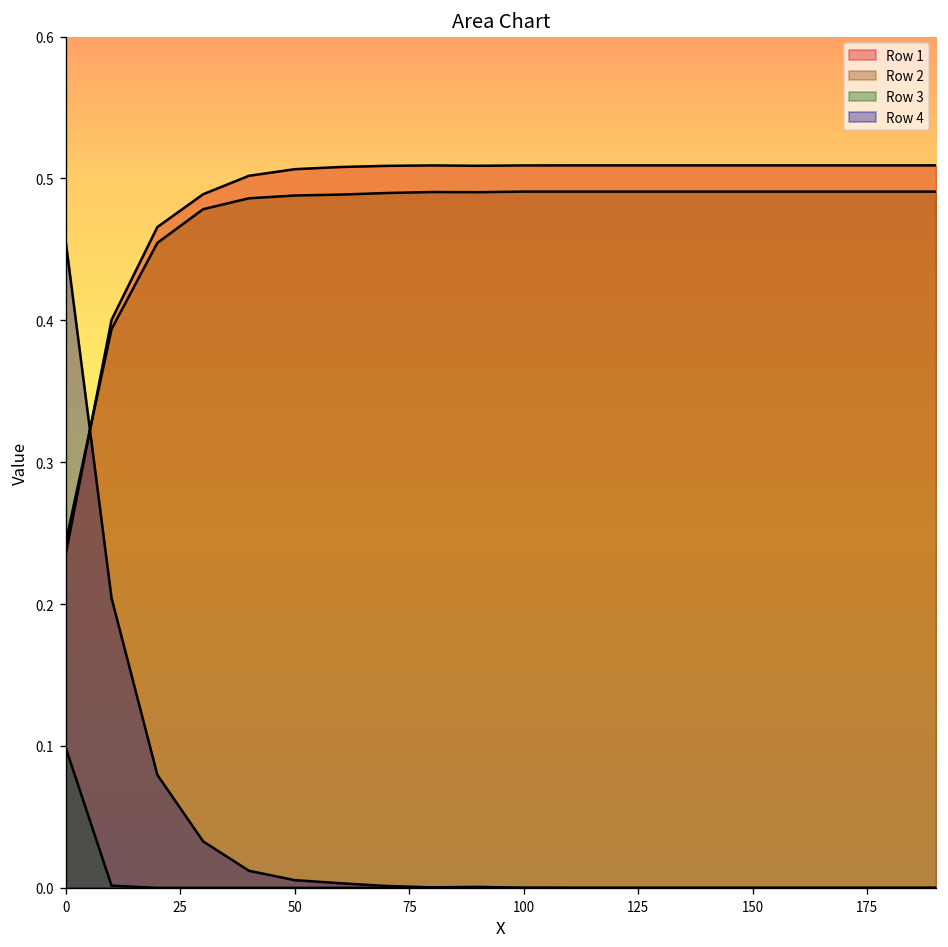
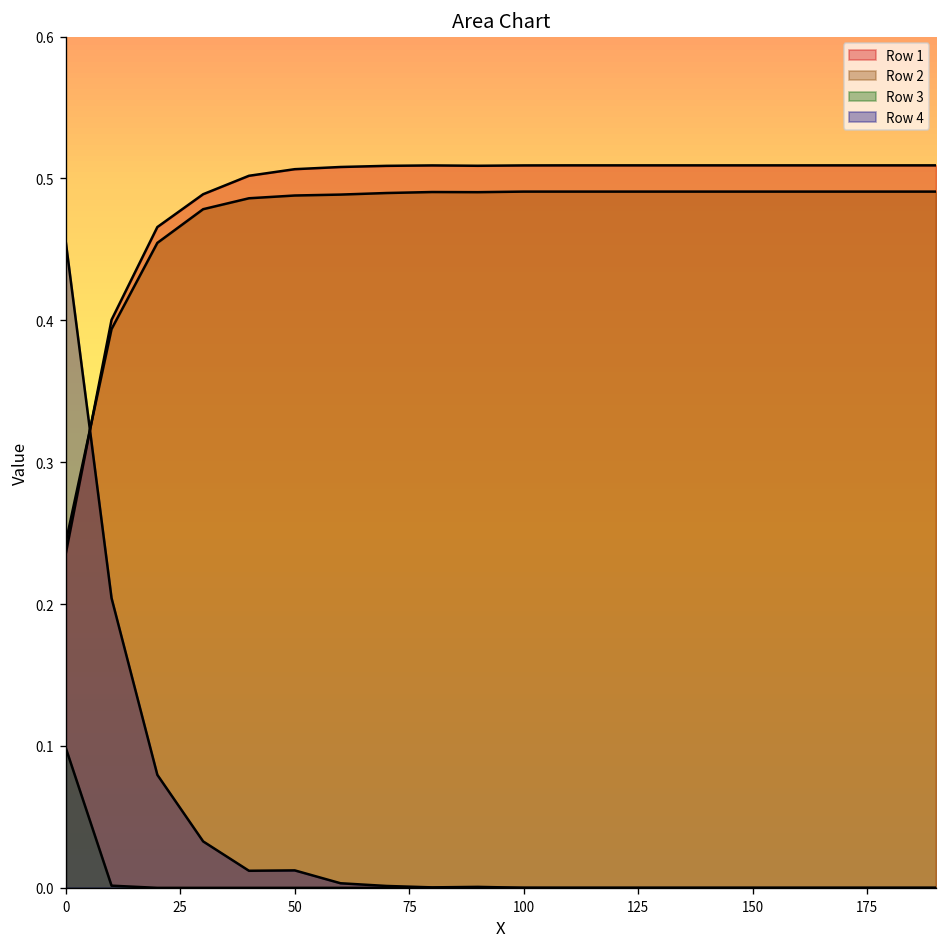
  {
    "Row 3": {
      "0": 0.099,
      "50": 0.000
    },
    "Row 4": {
      "0": 0.456,
-     "50": 0.005
+     "50": 0.012
    }
  }
